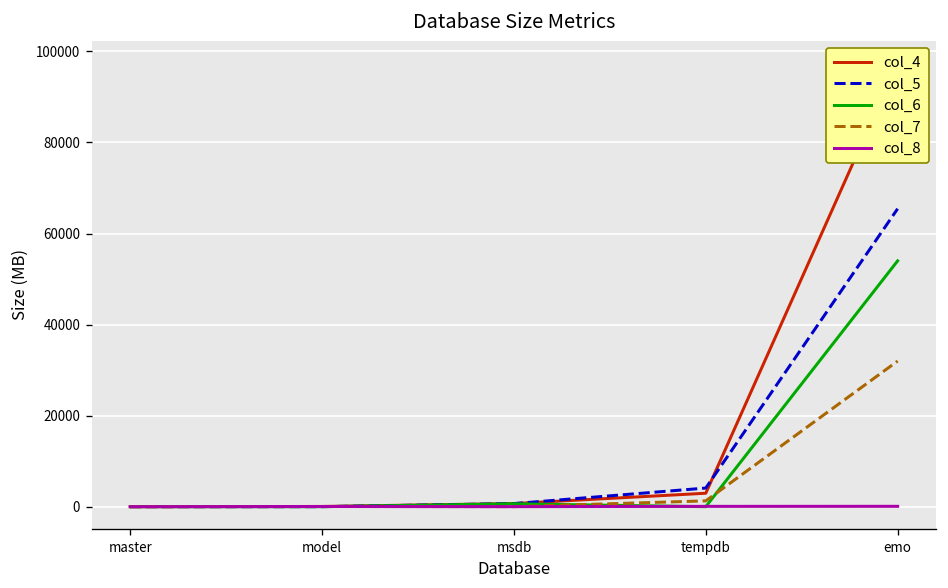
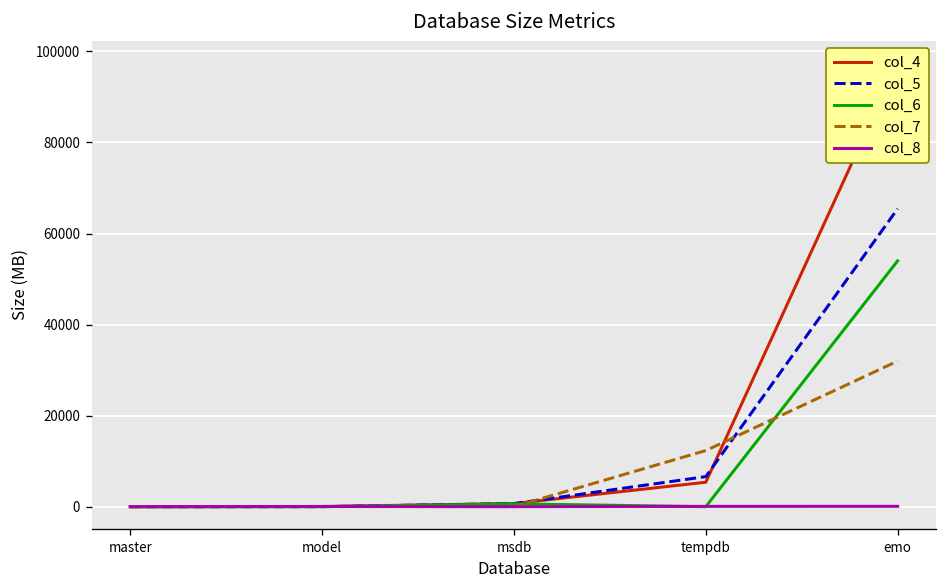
  {
    "col_4": {
-     "tempdb": 3000
+     "tempdb": 5000
    },
    "col_5": {
-     "tempdb": 4000,
+     "tempdb": 7000,
      "emo": 65000
    },
    "col_6": {
      "emo": 54000
    },
    "col_7": {
-     "tempdb": 1000,
+     "tempdb": 12000,
      "emo": 32000
    },
    "col_8": {
      "emo": 0
    }
  }
